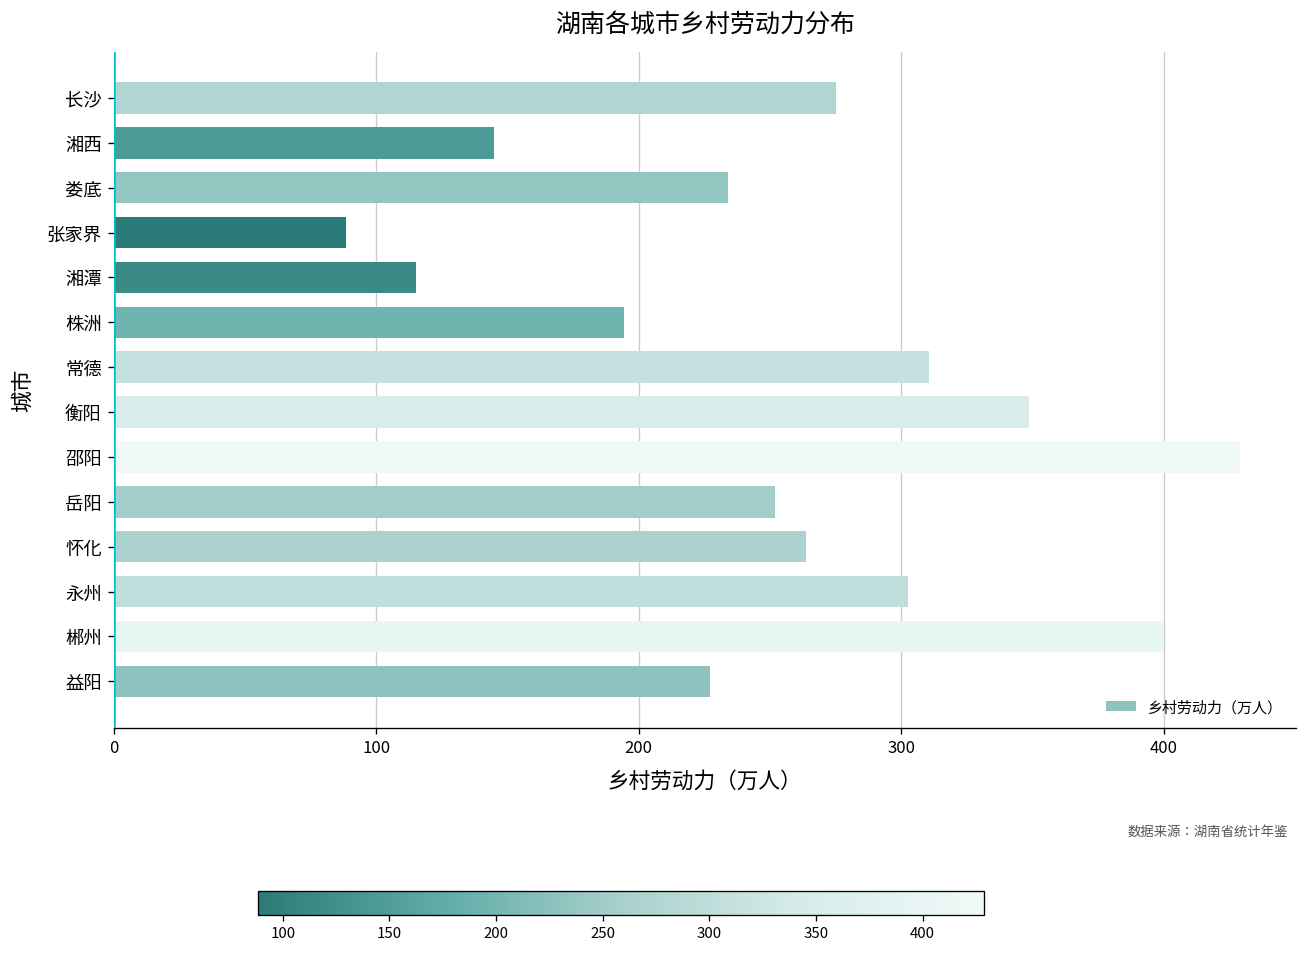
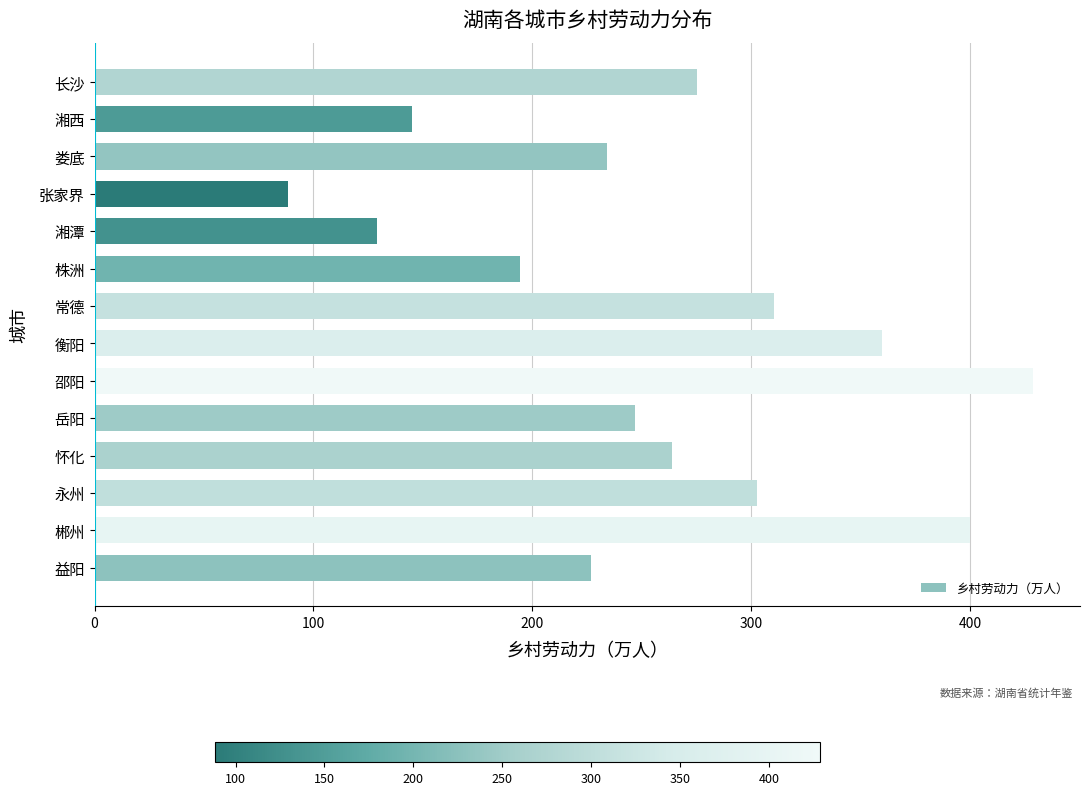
  {
    "长沙": 275,
    "湘西": 145,
    "娄底": 234,
    "张家界": 88,
-   "湘潭": 115,
+   "湘潭": 129,
    "株洲": 194,
    "常德": 311,
-   "衡阳": 349,
+   "衡阳": 360,
    "邵阳": 429,
-   "岳阳": 252,
+   "岳阳": 247,
    "怀化": 264,
    "永州": 303,
    "郴州": 400,
    "益阳": 227
  }
